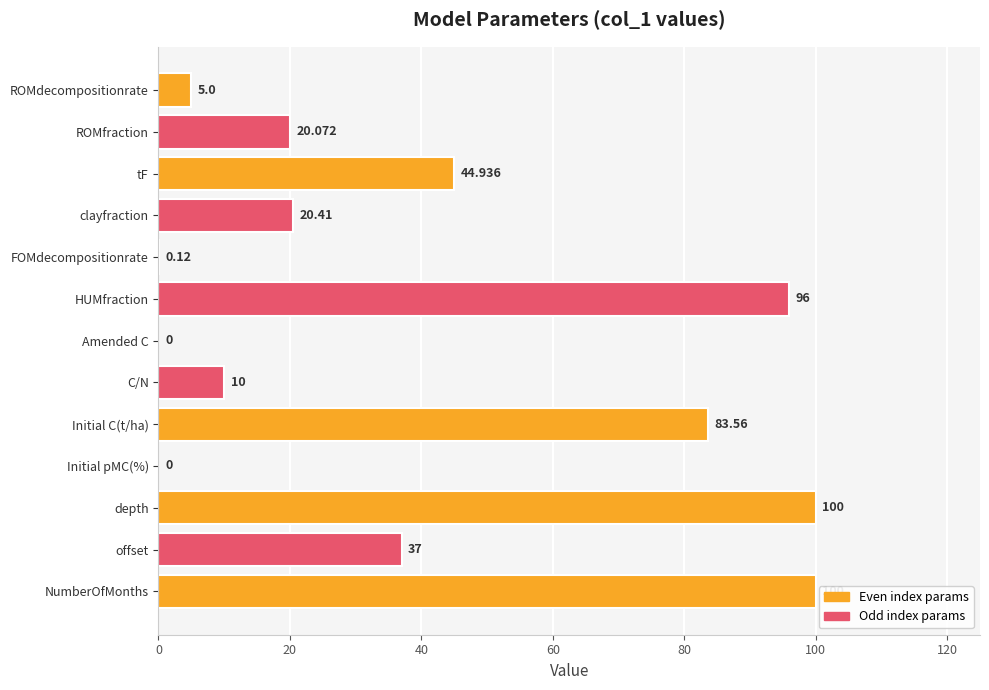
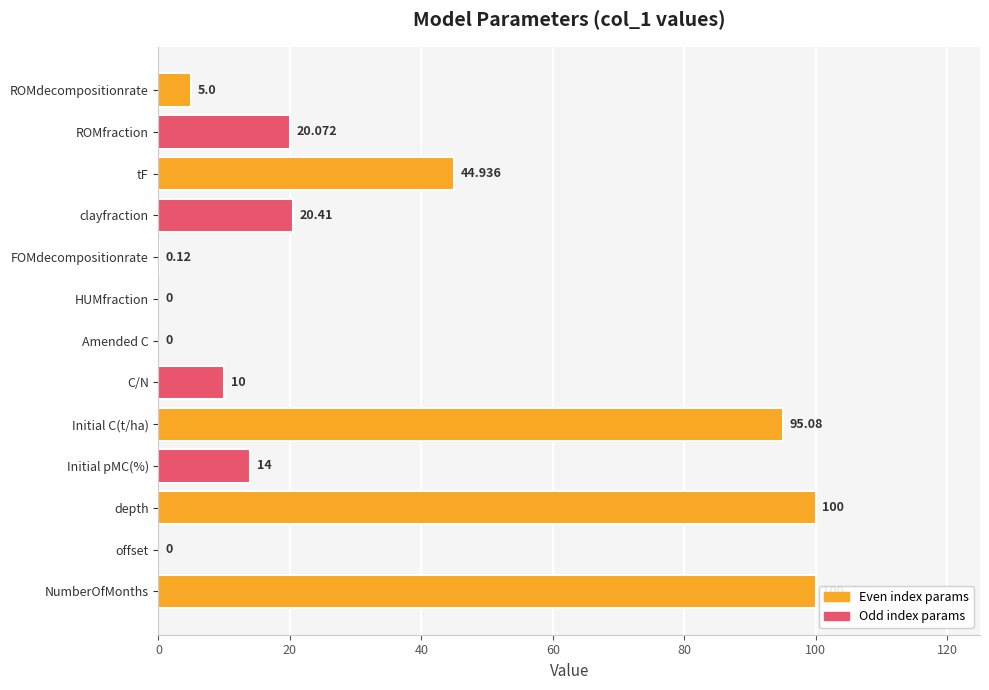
  {
    "ROMdecompositionrate": 5.0,
    "ROMfraction": 20.072,
    "tF": 44.936,
    "clayfraction": 20.41,
    "FOMdecompositionrate": 0.12,
-   "HUMfraction": 96,
+   "HUMfraction": 0,
    "Amended C": 0,
    "C/N": 10,
-   "Initial C(t/ha)": 83.56,
-   "Initial pMC(%)": 0,
+   "Initial C(t/ha)": 95.08,
+   "Initial pMC(%)": 14,
    "depth": 100,
-   "offset": 37
+   "offset": 0
  }
